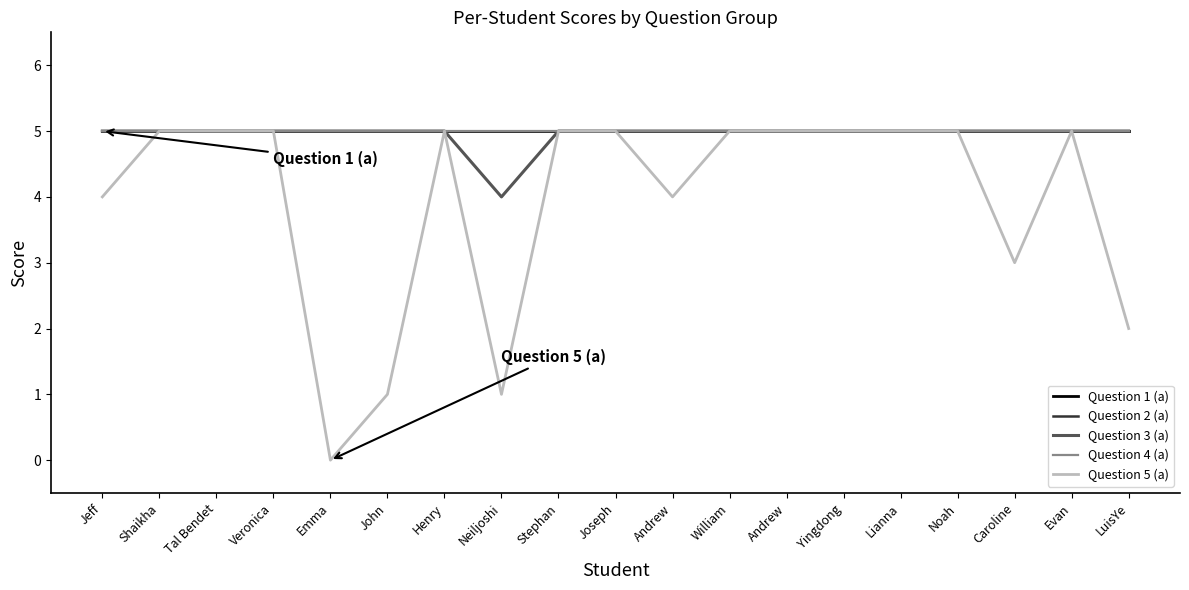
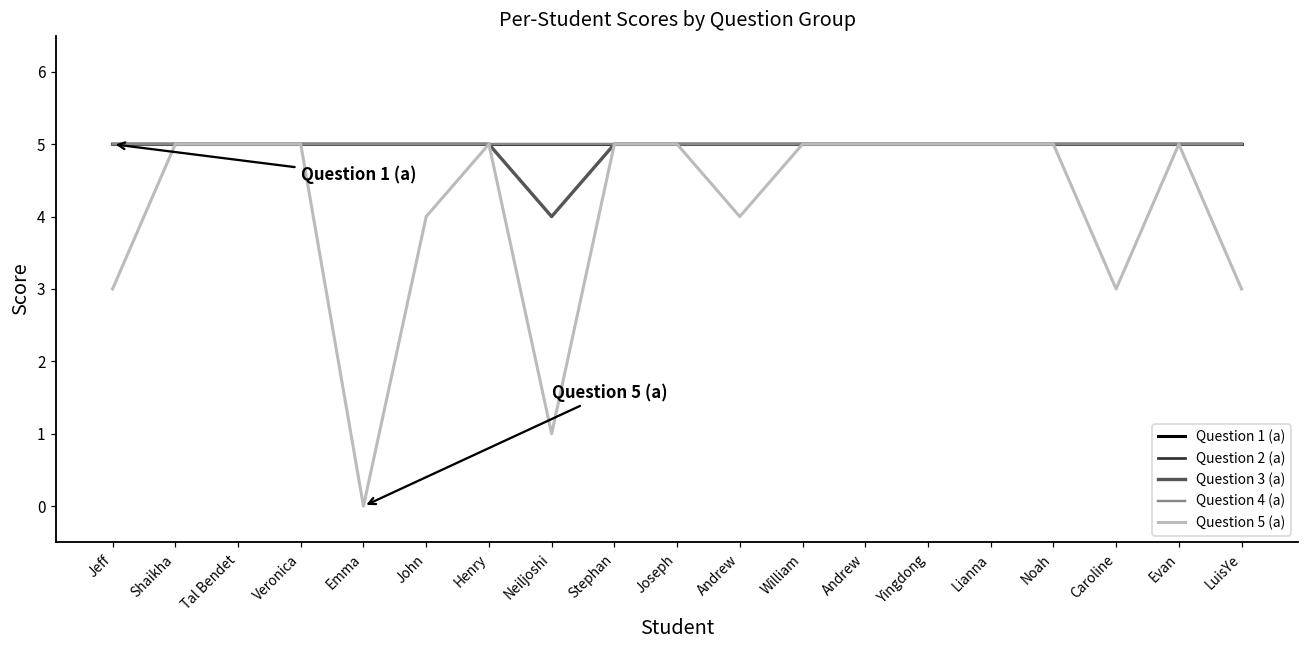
  {
    "Question 4 (a)": {
      "Neiljoshi": 5
    },
    "Question 3 (a)": {
      "Neiljoshi": 4
    },
    "Question 5 (a)": {
-     "Jeff": 4,
+     "Jeff": 3,
      "Emma": 0,
-     "John": 1,
+     "John": 4,
      "Caroline": 3,
-     "LuisYe": 2
+     "LuisYe": 3
    }
  }
